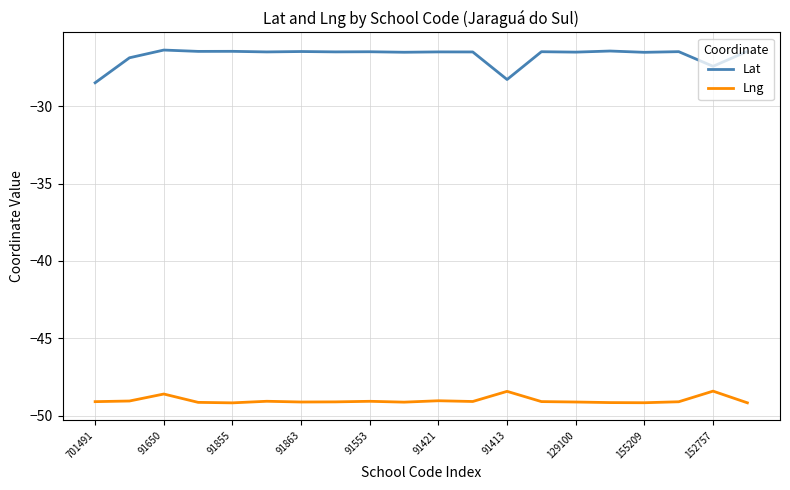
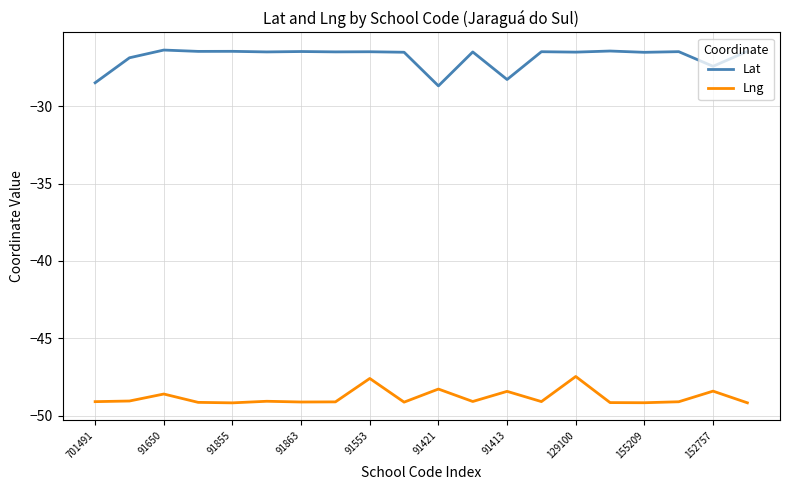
  {
    "Lat": {
      "701491": -28.5,
      "91650": -26.4,
      "91855": -26.5,
      "91863": -26.5,
      "91553": -26.5,
-     "91421": -26.5,
+     "91421": -28.7,
      "91413": -28.3,
      "129100": -26.5,
      "155209": -26.5
    },
    "Lng": {
      "701491": -49.1,
      "91650": -48.6,
      "91855": -49.2,
      "91863": -49.1,
-     "91553": -49.1,
-     "91421": -49.0,
+     "91553": -47.6,
+     "91421": -48.3,
      "91413": -48.4,
-     "129100": -49.1,
+     "129100": -47.5,
      "155209": -49.2,
      "152757": -48.4
    }
  }
